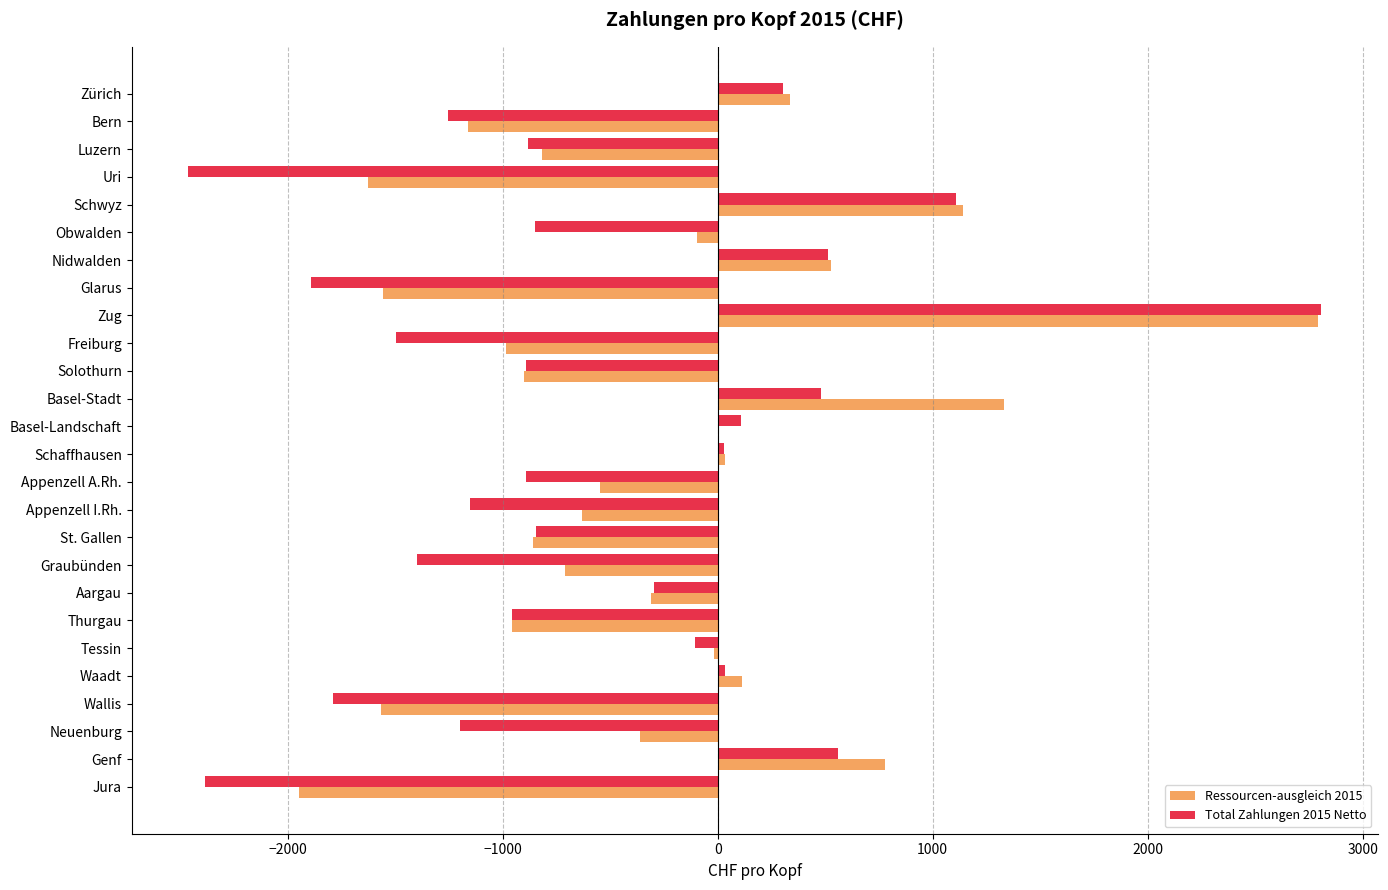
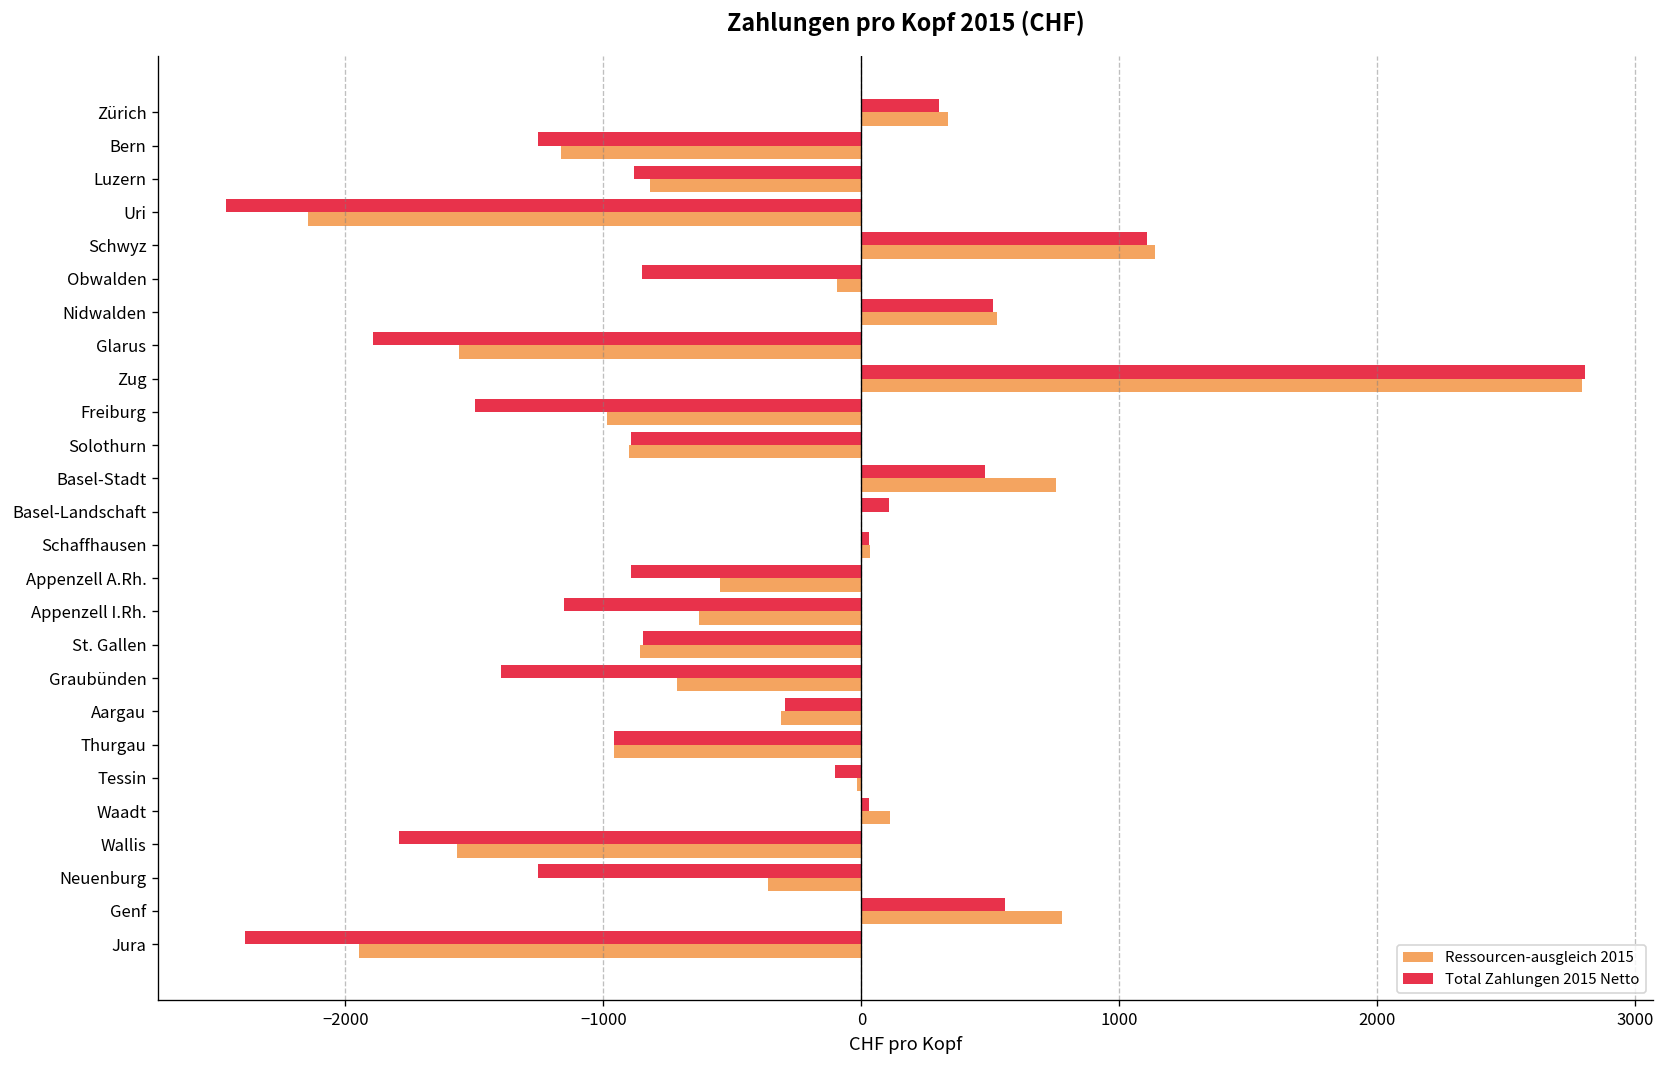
  {
    "Ressourcen-ausgleich 2015": {
      "Zürich": 340,
      "Bern": -1160,
      "Luzern": -820,
-     "Uri": -1630,
+     "Uri": -2150,
      "Schwyz": 1140,
      "Obwalden": -100,
      "Nidwalden": 530,
      "Glarus": -1560,
      "Zug": 2790,
      "Freiburg": -980,
      "Solothurn": -900,
-     "Basel-Stadt": 1330,
+     "Basel-Stadt": 750,
      "Schaffhausen": 30,
      "Appenzell A.Rh.": -550,
      "Appenzell I.Rh.": -630,
      "St. Gallen": -860,
      "Graubünden": -710,
      "Aargau": -310,
      "Thurgau": -960,
      "Tessin": -20,
      "Waadt": 110,
      "Wallis": -1570,
      "Neuenburg": -360,
      "Genf": 780,
      "Jura": -1950
    },
    "Total Zahlungen 2015 Netto": {
      "Zürich": 300,
      "Bern": -1250,
      "Luzern": -880,
      "Uri": -2460,
      "Schwyz": 1110,
      "Obwalden": -850,
      "Nidwalden": 510,
      "Glarus": -1890,
      "Zug": 2810,
      "Freiburg": -1500,
      "Solothurn": -890,
      "Basel-Stadt": 480,
      "Basel-Landschaft": 110,
      "Schaffhausen": 30,
      "Appenzell A.Rh.": -890,
      "Appenzell I.Rh.": -1150,
      "St. Gallen": -850,
      "Graubünden": -1400,
      "Aargau": -300,
      "Thurgau": -960,
      "Tessin": -100,
      "Waadt": 30,
      "Wallis": -1790,
-     "Neuenburg": -1200,
+     "Neuenburg": -1250,
      "Genf": 560,
      "Jura": -2390
    }
  }
